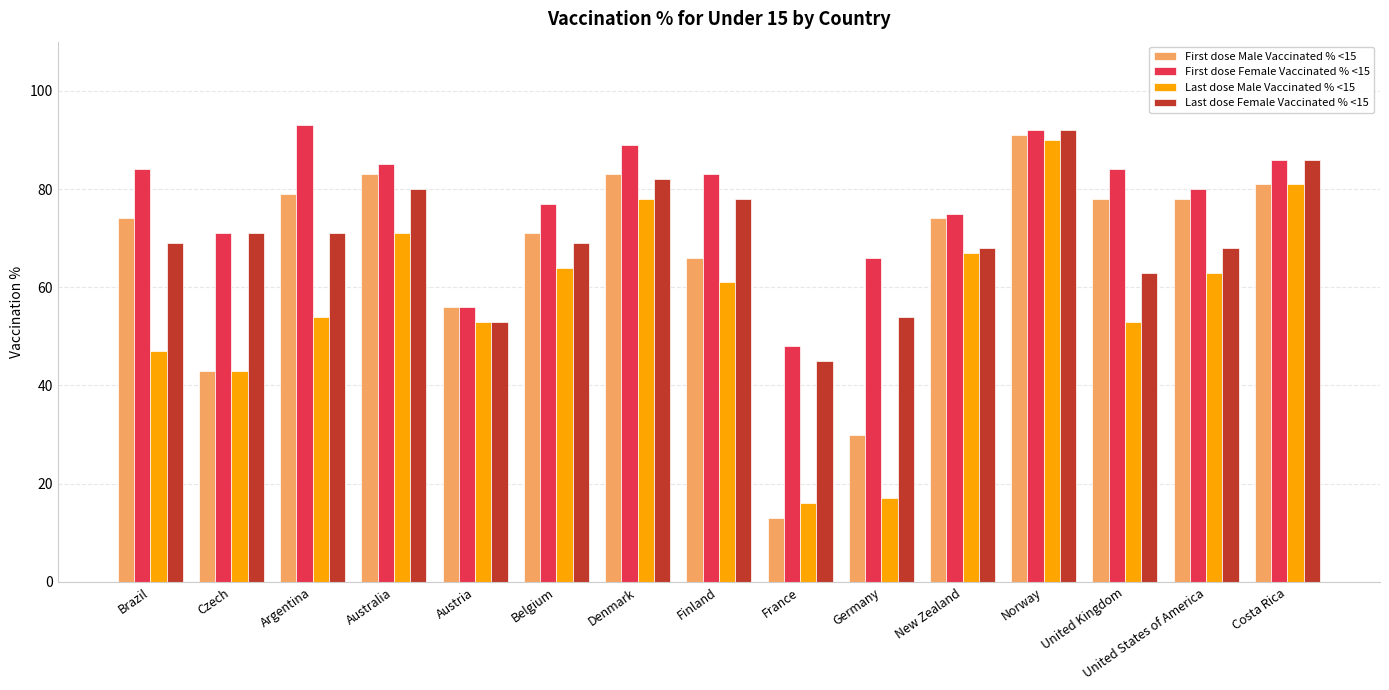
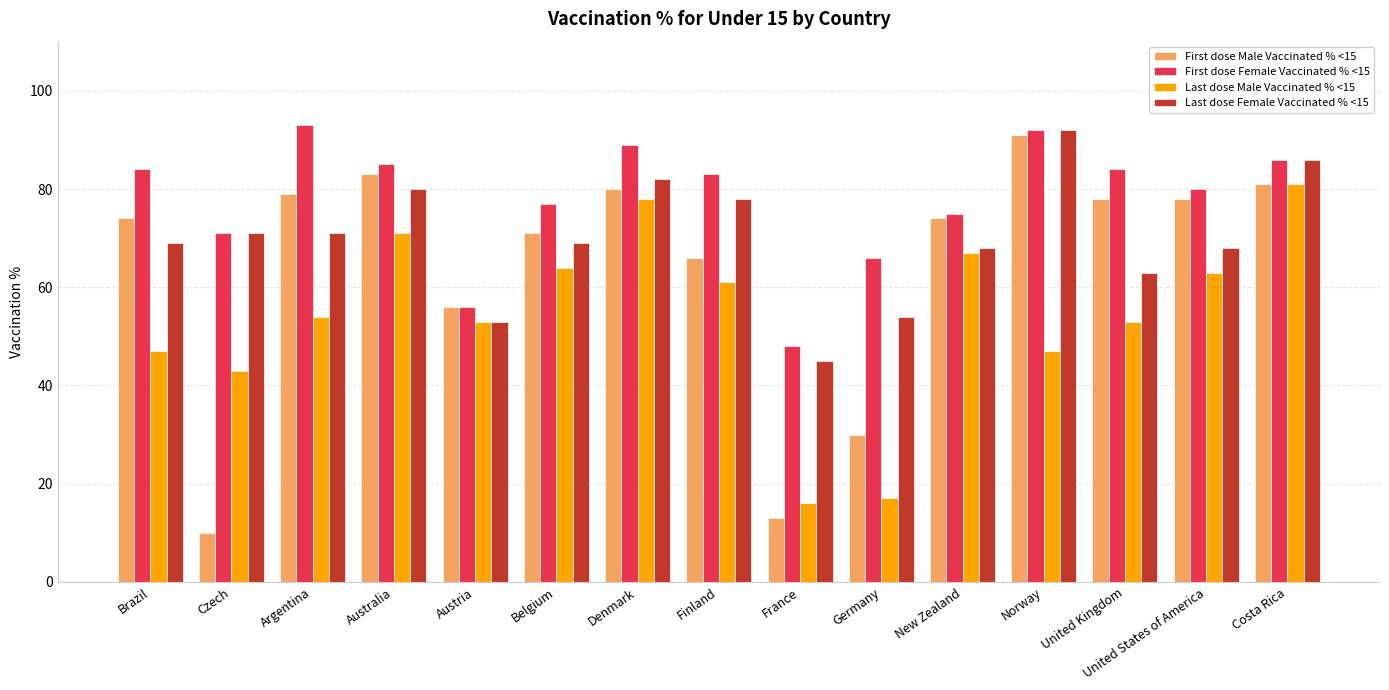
  {
    "First dose Male Vaccinated % <15": {
      "Brazil": 74,
-     "Czech": 43,
+     "Czech": 10,
      "Argentina": 79,
      "Australia": 83,
      "Austria": 56,
      "Belgium": 71,
-     "Denmark": 83,
+     "Denmark": 80,
      "Finland": 66,
      "France": 13,
      "Germany": 30,
      "New Zealand": 74,
      "Norway": 91,
      "United Kingdom": 78,
      "United States of America": 78,
      "Costa Rica": 81
    },
    "Last dose Male Vaccinated % <15": {
      "Brazil": 47,
      "Czech": 43,
      "Argentina": 54,
      "Australia": 71,
      "Austria": 53,
      "Belgium": 64,
      "Denmark": 78,
      "Finland": 61,
      "France": 16,
      "Germany": 17,
      "New Zealand": 67,
-     "Norway": 90,
+     "Norway": 47,
      "United Kingdom": 53,
      "United States of America": 63,
      "Costa Rica": 81
    }
  }
